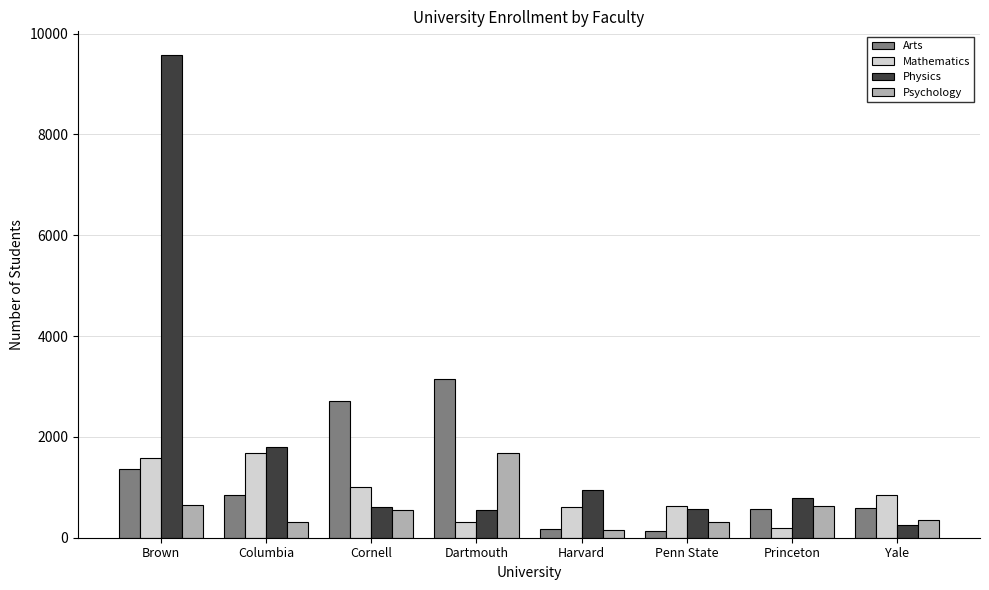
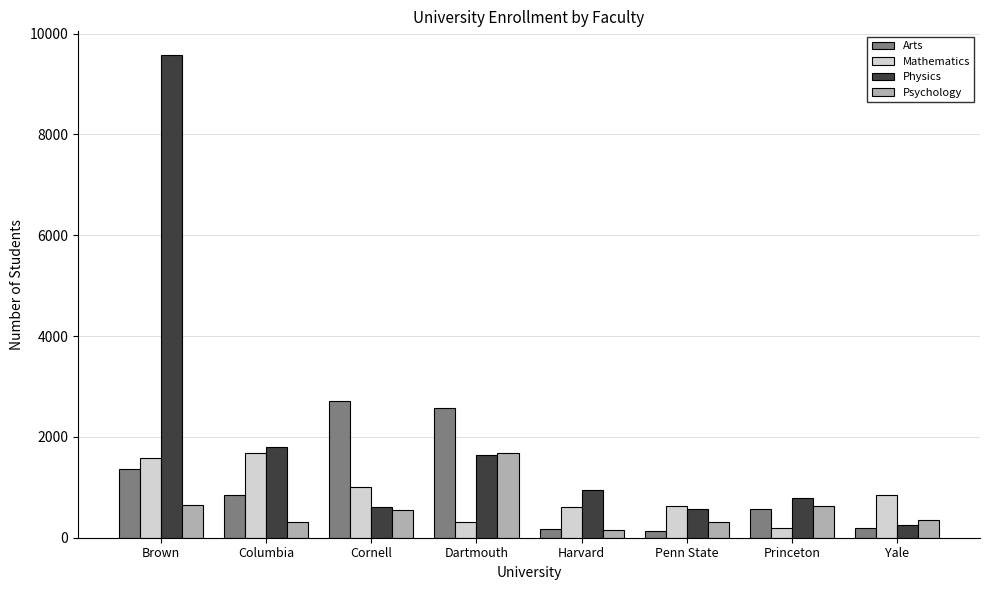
  {
    "Arts": {
      "Brown": 1400,
      "Columbia": 800,
      "Cornell": 2700,
-     "Dartmouth": 3200,
+     "Dartmouth": 2600,
      "Harvard": 200,
      "Penn State": 100,
      "Princeton": 600,
-     "Yale": 600
+     "Yale": 200
    },
    "Mathematics": {
      "Brown": 1600,
      "Columbia": 1700,
      "Cornell": 1000,
      "Dartmouth": 300,
      "Harvard": 600,
      "Penn State": 600,
      "Princeton": 200,
      "Yale": 800
    },
    "Physics": {
      "Brown": 9600,
      "Columbia": 1800,
      "Cornell": 600,
-     "Dartmouth": 500,
+     "Dartmouth": 1600,
      "Harvard": 900,
      "Penn State": 600,
      "Princeton": 800,
      "Yale": 200
    },
    "Psychology": {
      "Brown": 700,
      "Columbia": 300,
      "Cornell": 600,
      "Dartmouth": 1700,
      "Harvard": 200,
      "Penn State": 300,
      "Princeton": 600,
      "Yale": 400
    }
  }
